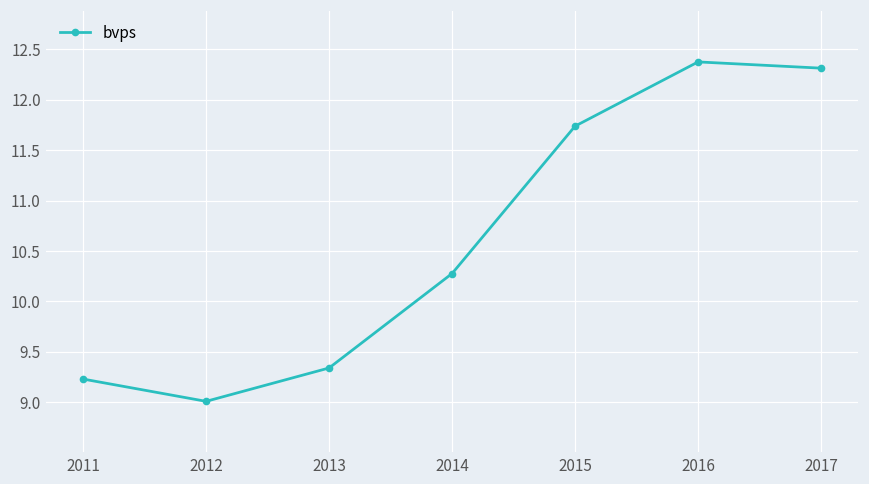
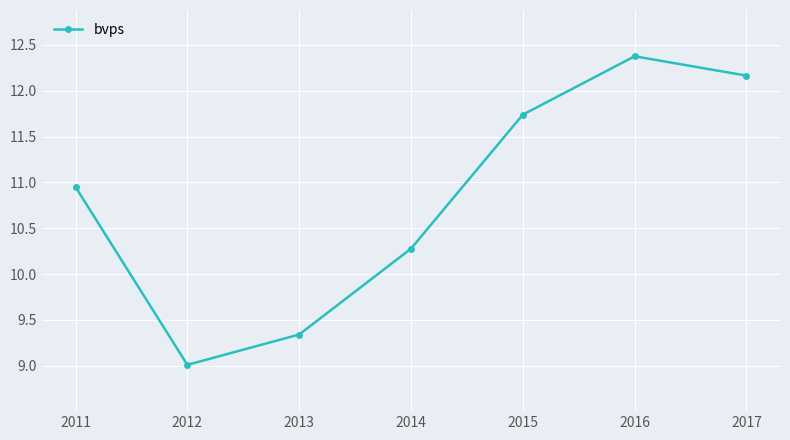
  {
-   "2011": 9.2,
+   "2011": 11.0,
    "2012": 9.0,
    "2013": 9.3,
    "2014": 10.3,
    "2015": 11.7,
    "2016": 12.4,
-   "2017": 12.3
+   "2017": 12.2
  }
